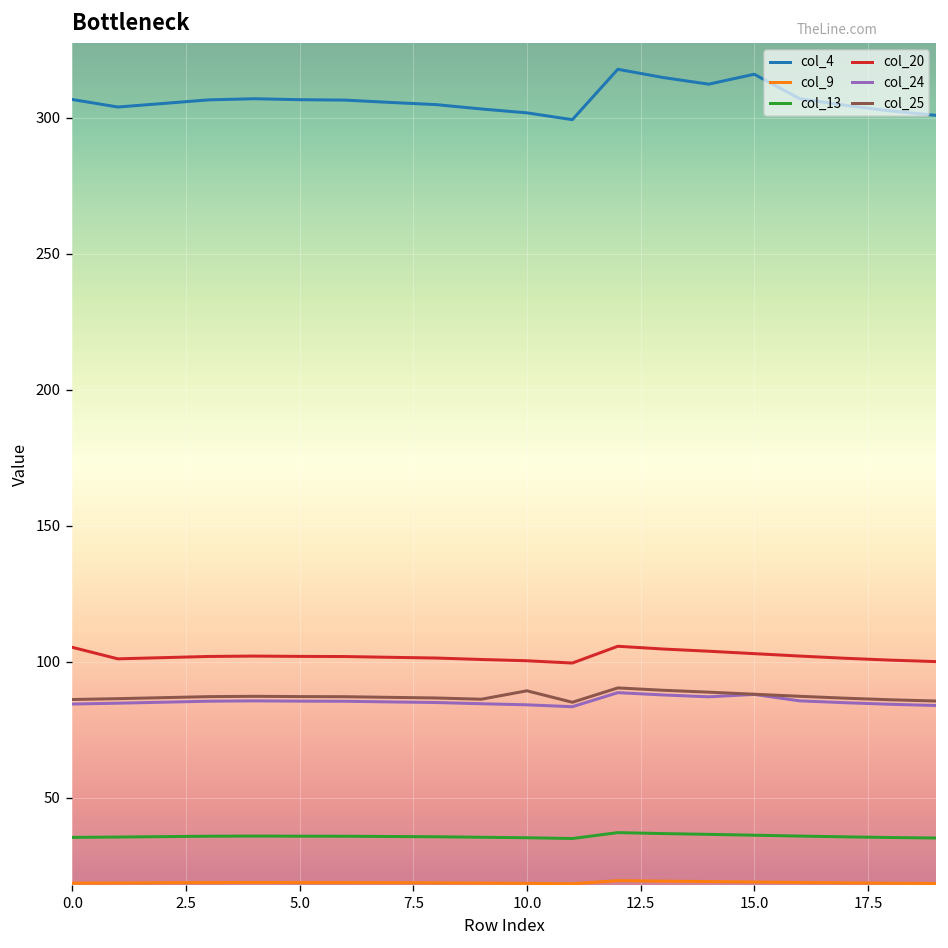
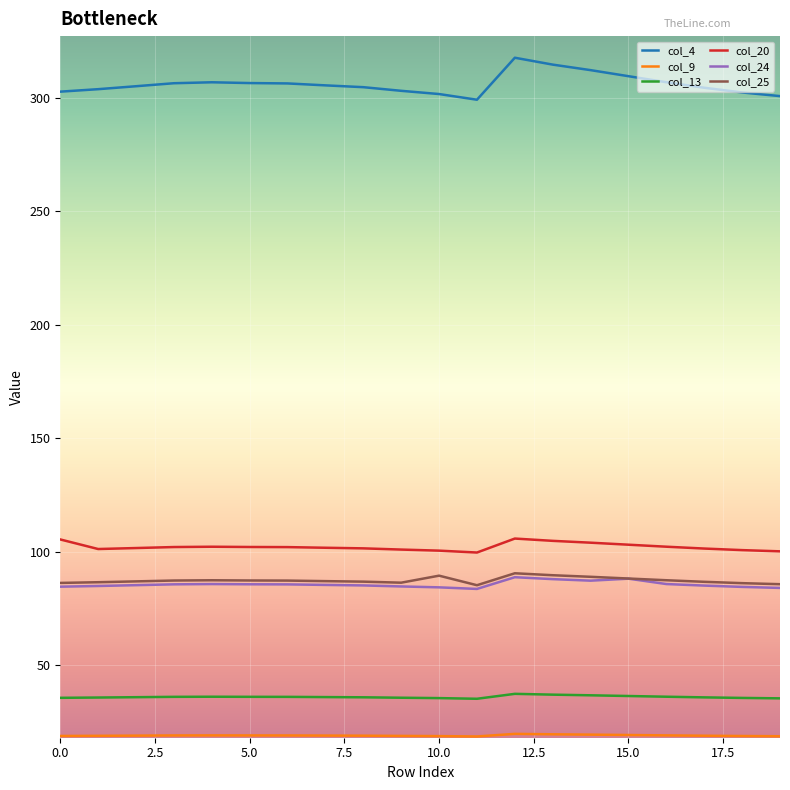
  {
    "col_4": {
-     "0.0": 307,
+     "0.0": 303,
      "5.0": 307,
      "10.0": 302,
-     "15.0": 316
+     "15.0": 310
    },
    "col_9": {
      "0.0": 19,
      "5.0": 19,
      "10.0": 19,
      "15.0": 19
    },
    "col_13": {
      "0.0": 36,
      "5.0": 36,
      "10.0": 35,
      "15.0": 36
    },
    "col_20": {
      "0.0": 105,
      "5.0": 102,
      "10.0": 100,
      "15.0": 103
    },
    "col_24": {
      "0.0": 85,
      "5.0": 86,
      "10.0": 84
    },
    "col_25": {
      "0.0": 86,
      "5.0": 87,
      "10.0": 89
    }
  }
